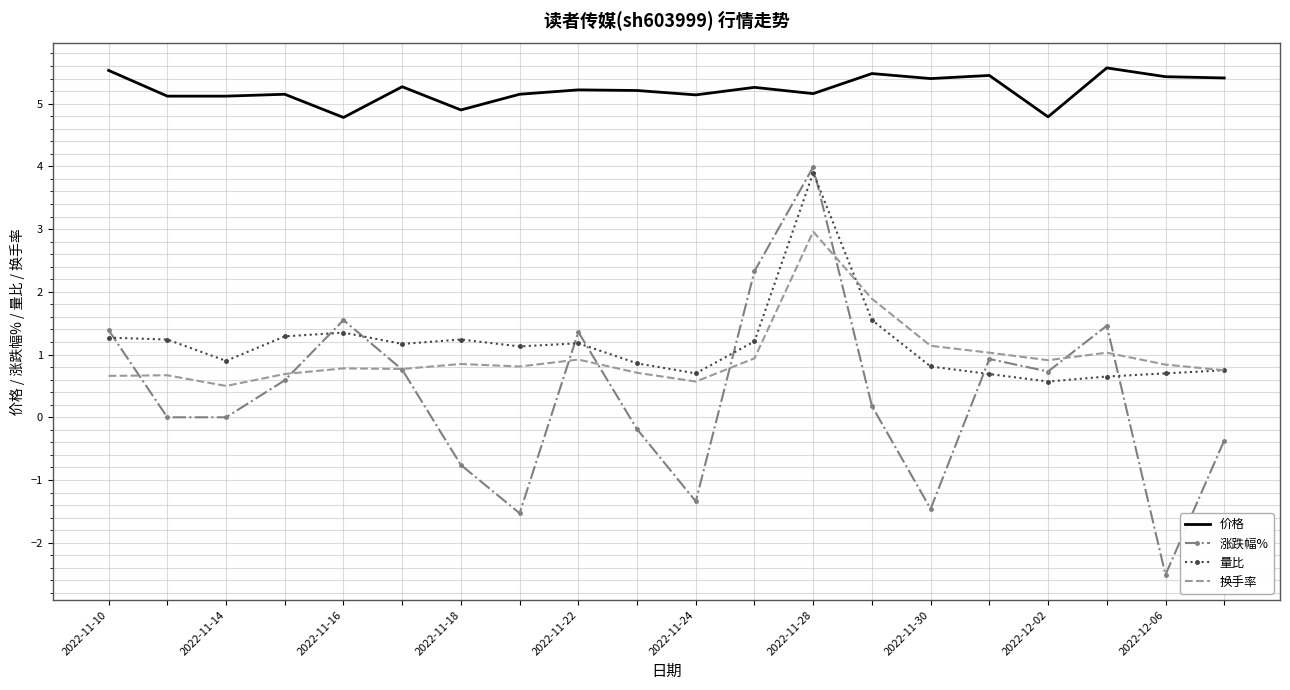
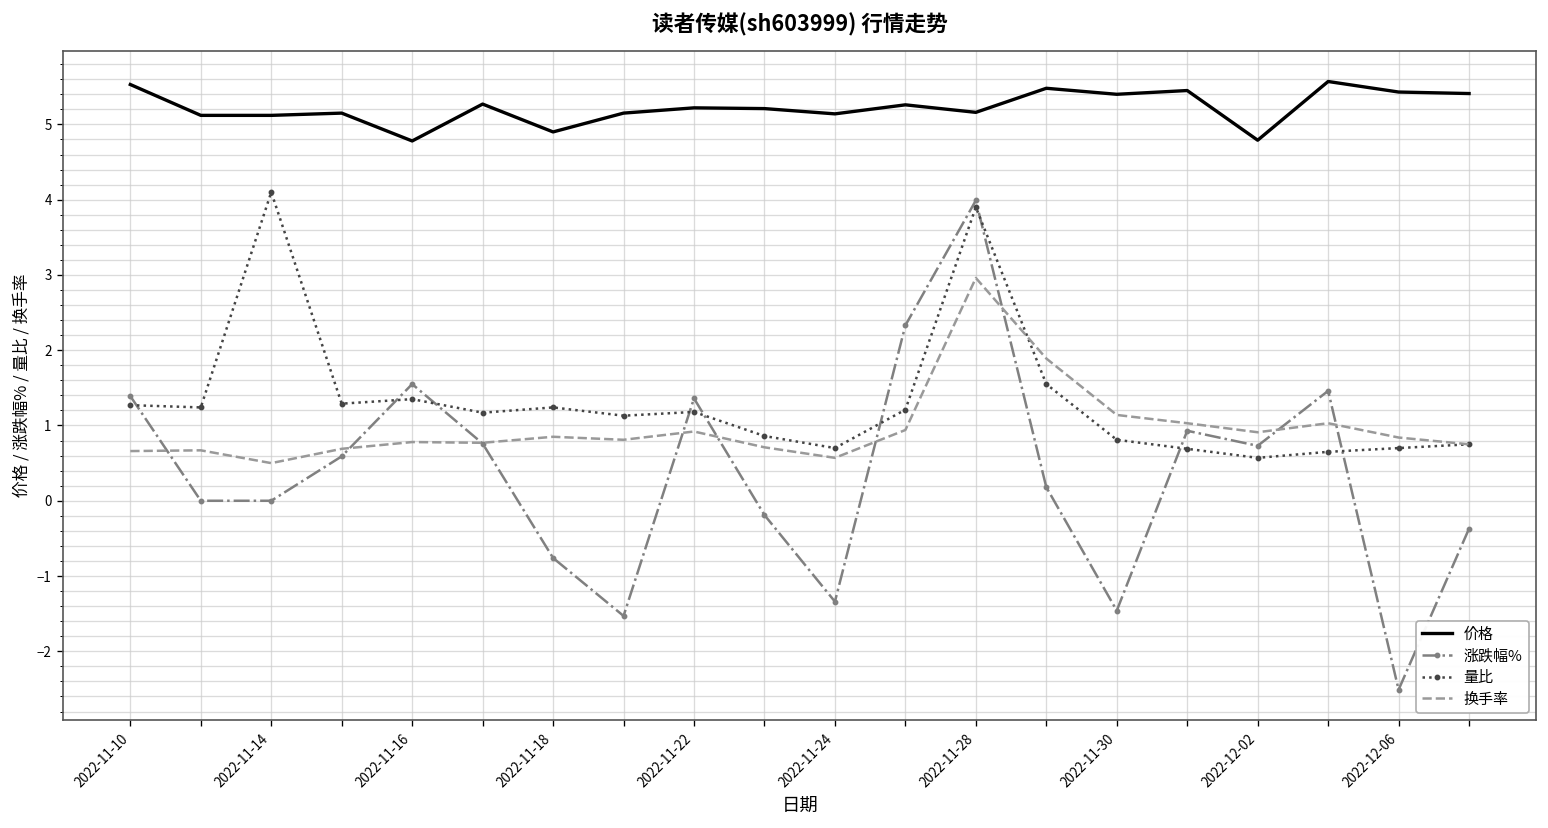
  {
    "价格": {
      "2022-11-10": 5.5,
      "2022-11-14": 5.1,
      "2022-11-16": 4.8,
      "2022-11-18": 4.9,
      "2022-11-22": 5.2,
      "2022-11-24": 5.1,
      "2022-11-28": 5.2,
      "2022-11-30": 5.4,
      "2022-12-02": 4.8,
      "2022-12-06": 5.4
    },
    "量比": {
      "2022-11-10": 1.3,
-     "2022-11-14": 0.9,
+     "2022-11-14": 4.1,
      "2022-11-16": 1.4,
      "2022-11-18": 1.2,
      "2022-11-22": 1.2,
      "2022-11-24": 0.7,
      "2022-11-28": 3.9,
      "2022-11-30": 0.8,
      "2022-12-02": 0.6,
      "2022-12-06": 0.7
    }
  }
